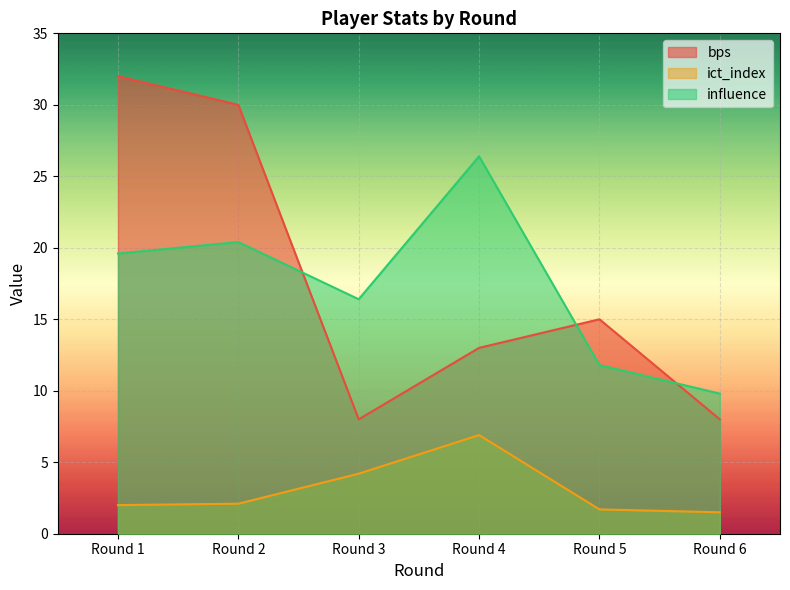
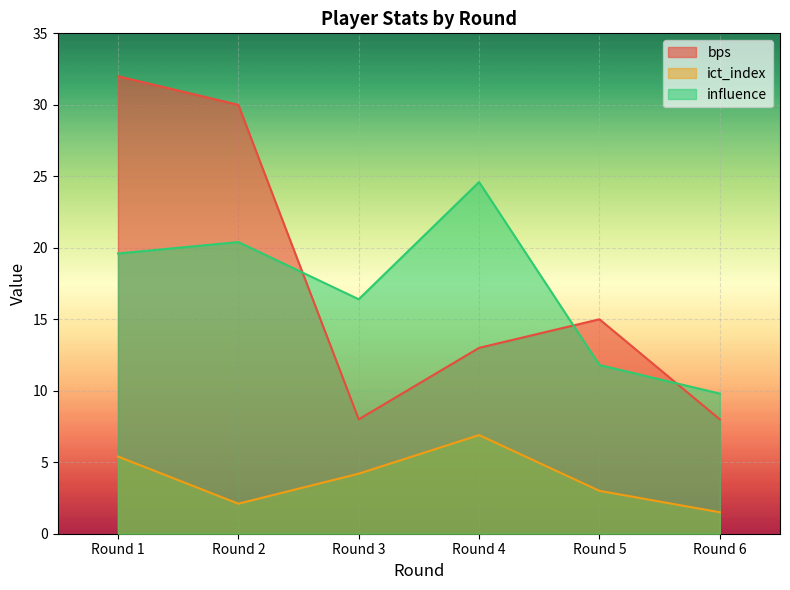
  {
    "bps": {
      "Round 1": 32.0,
      "Round 2": 30.0,
      "Round 3": 8.0,
      "Round 4": 13.0,
      "Round 5": 15.0,
      "Round 6": 8.0
    },
    "ict_index": {
-     "Round 1": 2.0,
+     "Round 1": 5.4,
      "Round 2": 2.1,
      "Round 3": 4.2,
      "Round 4": 6.9,
-     "Round 5": 1.7,
+     "Round 5": 3.0,
      "Round 6": 1.5
    },
    "influence": {
      "Round 1": 19.6,
      "Round 2": 20.4,
      "Round 3": 16.4,
-     "Round 4": 26.4,
+     "Round 4": 24.6,
      "Round 5": 11.8,
      "Round 6": 9.8
    }
  }
